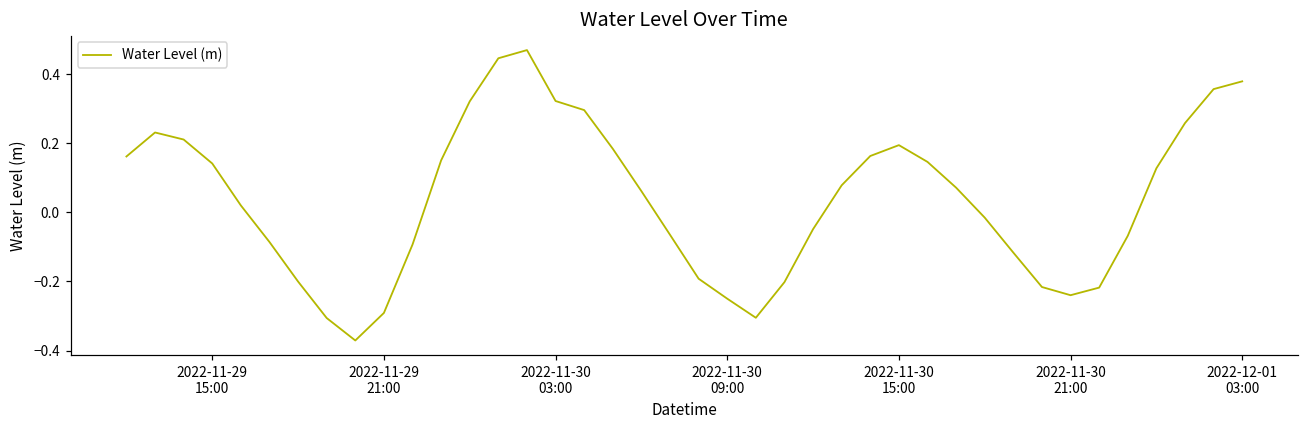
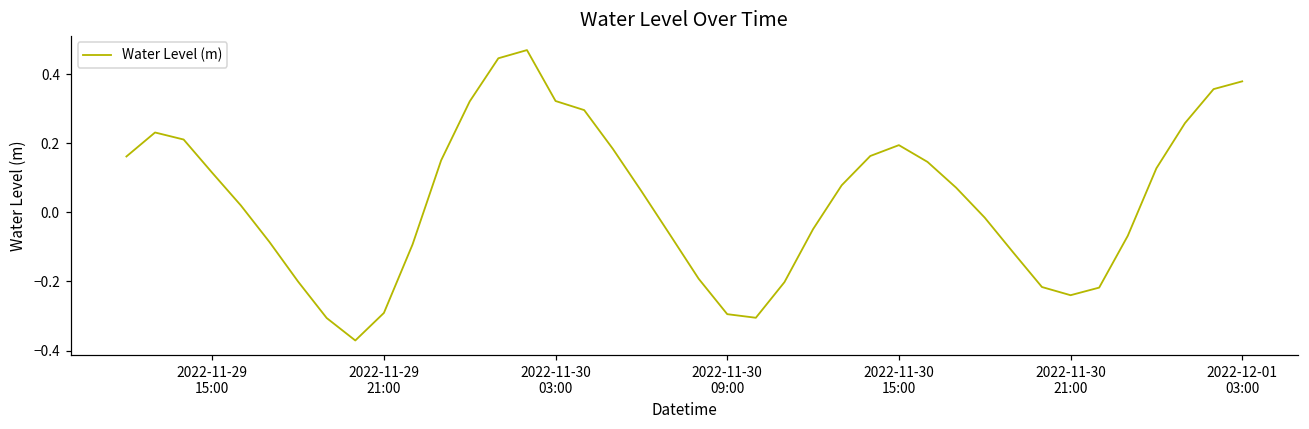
  {
-   "2022-11-29 15:00": 0.14,
+   "2022-11-29 15:00": 0.11,
    "2022-11-29 21:00": -0.29,
    "2022-11-30 03:00": 0.32,
-   "2022-11-30 09:00": -0.25,
+   "2022-11-30 09:00": -0.29,
    "2022-11-30 15:00": 0.19,
    "2022-11-30 21:00": -0.24,
    "2022-12-01 03:00": 0.38
  }
